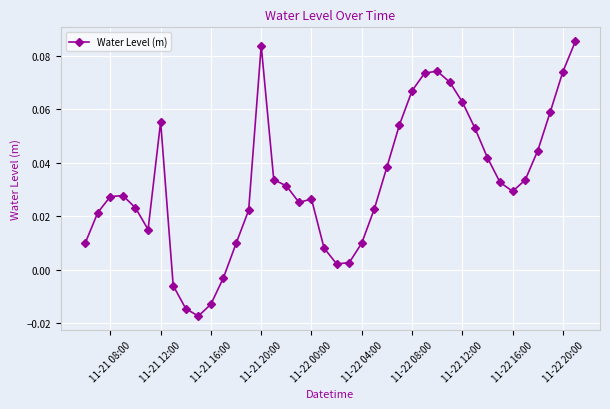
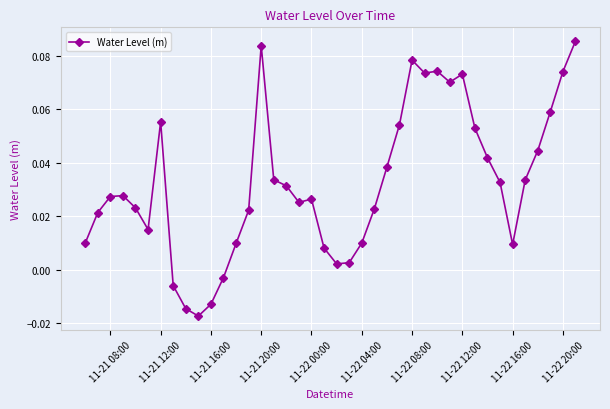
  {
    "11-21 08:00": 0.027,
    "11-21 12:00": 0.055,
    "11-21 16:00": -0.013,
    "11-21 20:00": 0.084,
    "11-22 00:00": 0.026,
    "11-22 04:00": 0.010,
-   "11-22 08:00": 0.067,
-   "11-22 12:00": 0.063,
-   "11-22 16:00": 0.029,
+   "11-22 08:00": 0.078,
+   "11-22 12:00": 0.073,
+   "11-22 16:00": 0.009,
    "11-22 20:00": 0.074
  }
